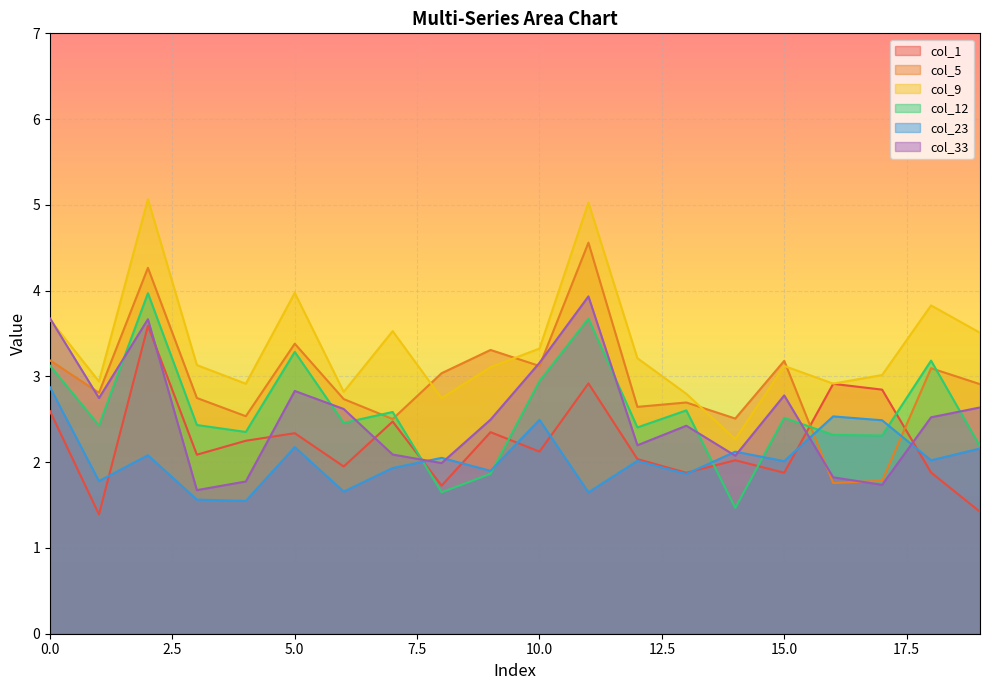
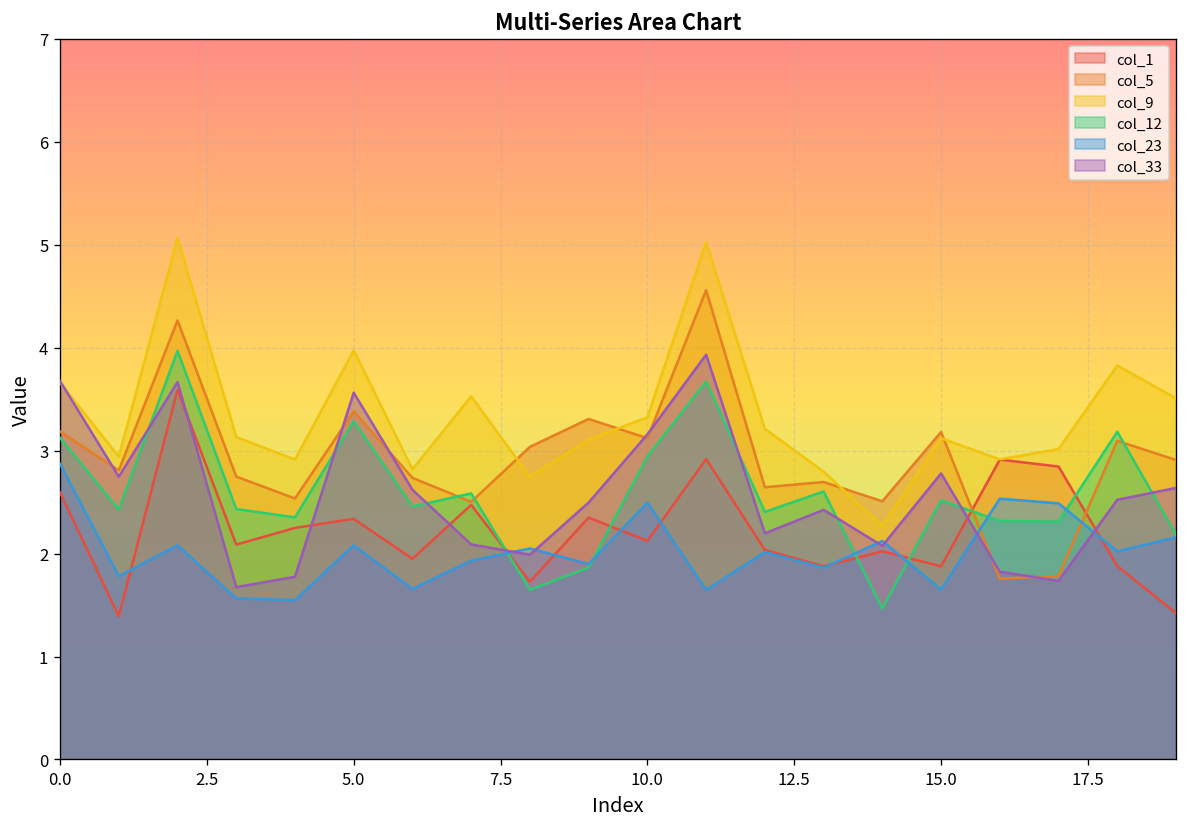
  {
    "col_12": {
      "0.0": 3.1,
      "5.0": 3.3,
      "10.0": 2.9,
      "15.0": 2.5
    },
    "col_23": {
      "0.0": 2.9,
-     "5.0": 2.2,
+     "5.0": 2.1,
      "10.0": 2.5,
-     "15.0": 2.0
+     "15.0": 1.7
    },
    "col_33": {
-     "5.0": 2.8,
+     "5.0": 3.6,
      "10.0": 3.2,
      "15.0": 2.8
    }
  }
